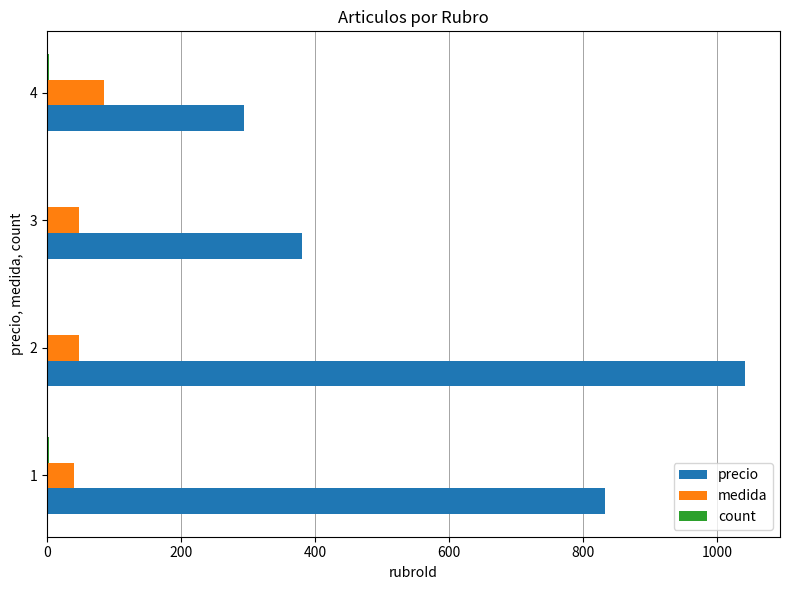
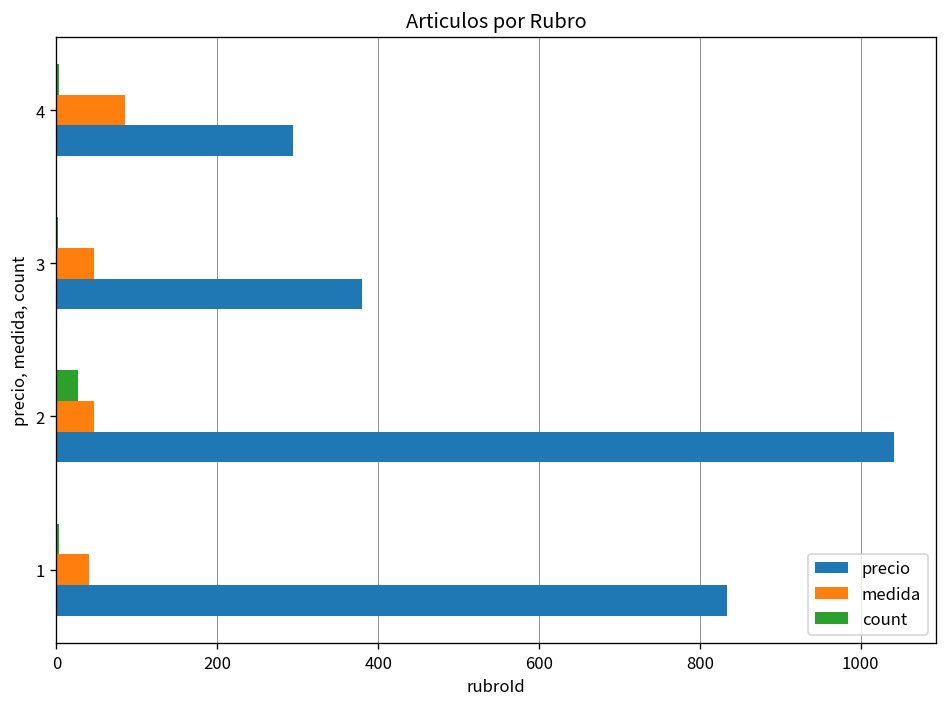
  {
    "precio": {
      "4": 290,
      "3": 380,
      "2": 1040,
      "1": 830
    },
    "medida": {
      "4": 90,
      "3": 50,
      "2": 50,
      "1": 40
    },
    "count": {
-     "2": 0
+     "2": 30
    }
  }
